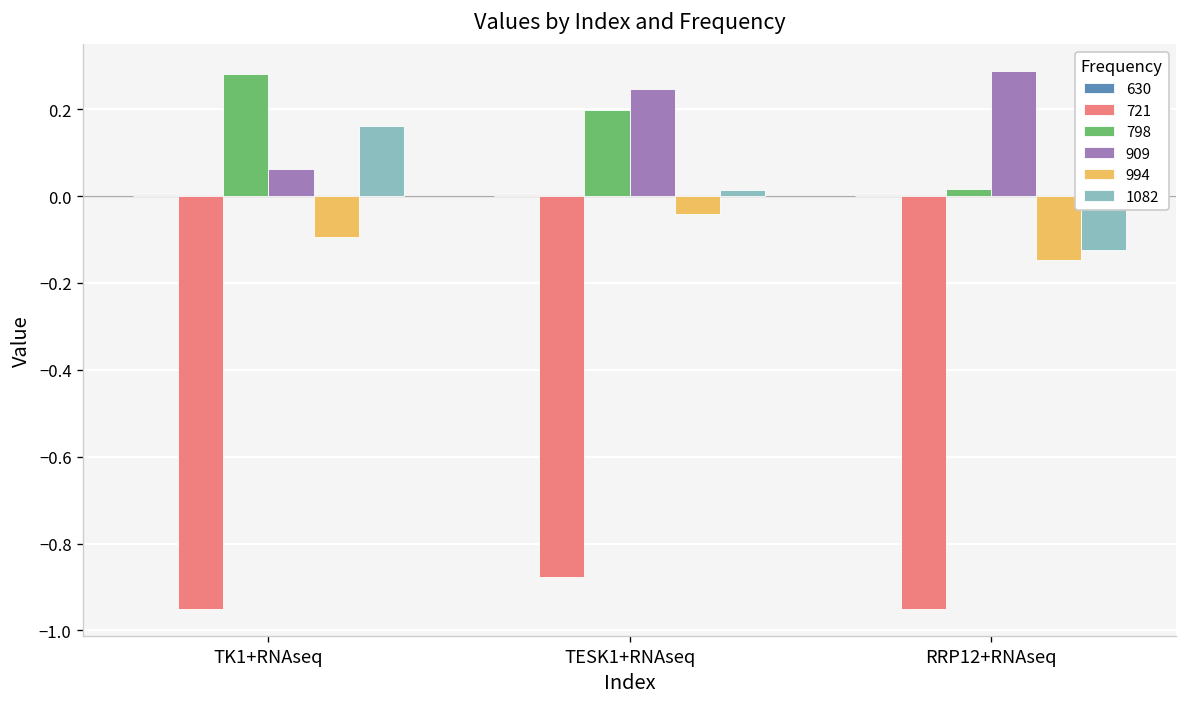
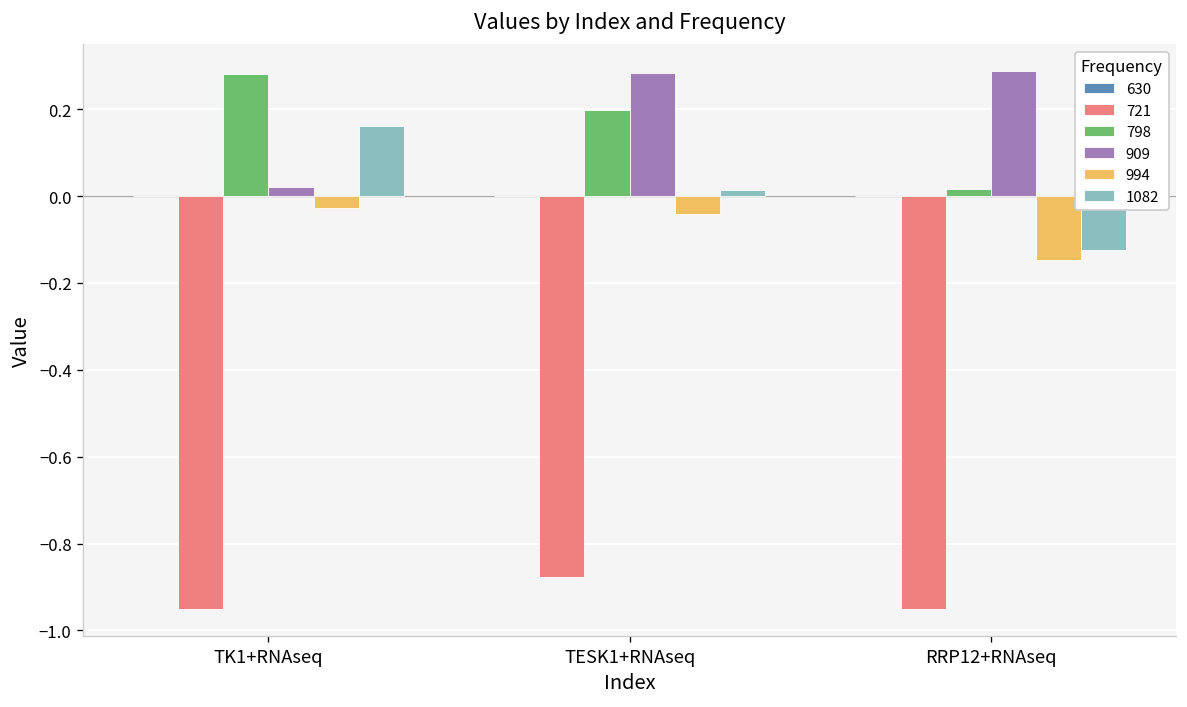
  {
    "630": {
      "TK1+RNAseq": 0.00,
      "TESK1+RNAseq": 0.00,
      "RRP12+RNAseq": 0.00
    },
    "721": {
      "TK1+RNAseq": -0.95,
      "TESK1+RNAseq": -0.88,
      "RRP12+RNAseq": -0.95
    },
    "798": {
      "TK1+RNAseq": 0.28,
      "TESK1+RNAseq": 0.20,
      "RRP12+RNAseq": 0.02
    },
    "909": {
-     "TK1+RNAseq": 0.06,
-     "TESK1+RNAseq": 0.25,
+     "TK1+RNAseq": 0.02,
+     "TESK1+RNAseq": 0.28,
      "RRP12+RNAseq": 0.29
    },
    "994": {
-     "TK1+RNAseq": -0.09,
+     "TK1+RNAseq": -0.03,
      "TESK1+RNAseq": -0.04,
      "RRP12+RNAseq": -0.15
    },
    "1082": {
      "TK1+RNAseq": 0.16,
      "TESK1+RNAseq": 0.01,
      "RRP12+RNAseq": -0.12
    }
  }
